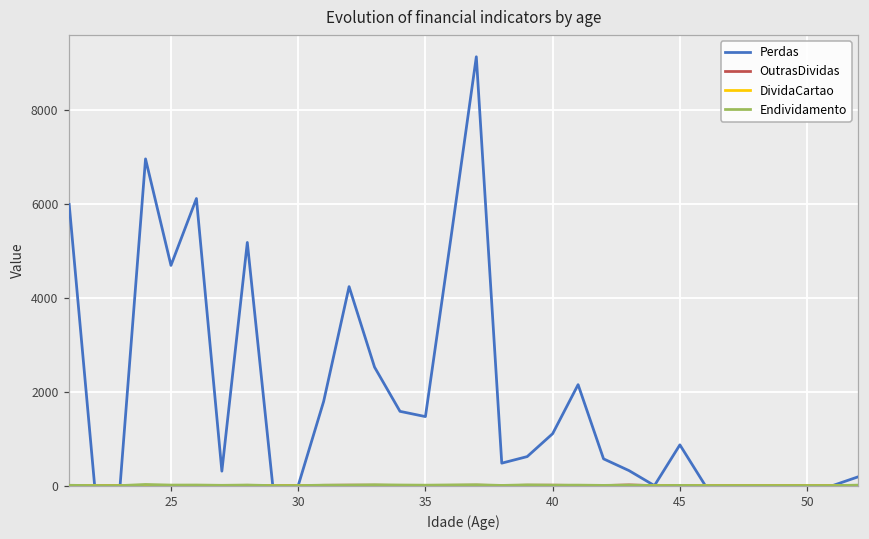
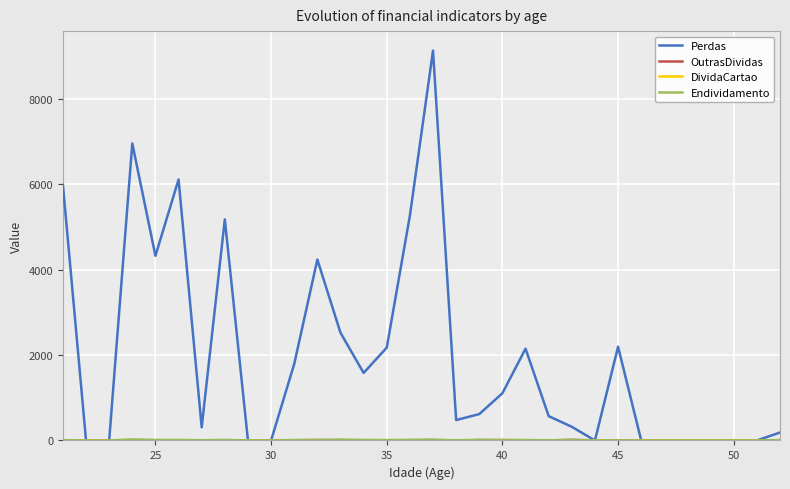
  {
    "Perdas": {
-     "25": 4700,
-     "35": 1500,
+     "25": 4300,
+     "35": 2200,
      "40": 1100,
-     "45": 900
+     "45": 2200
    }
  }
